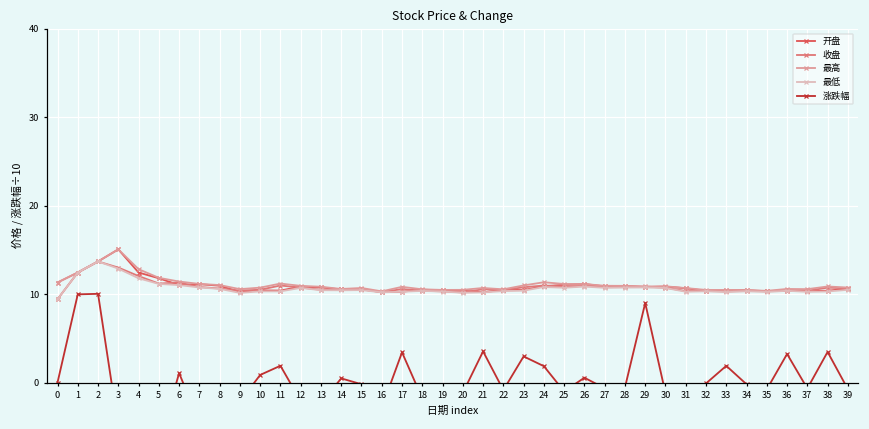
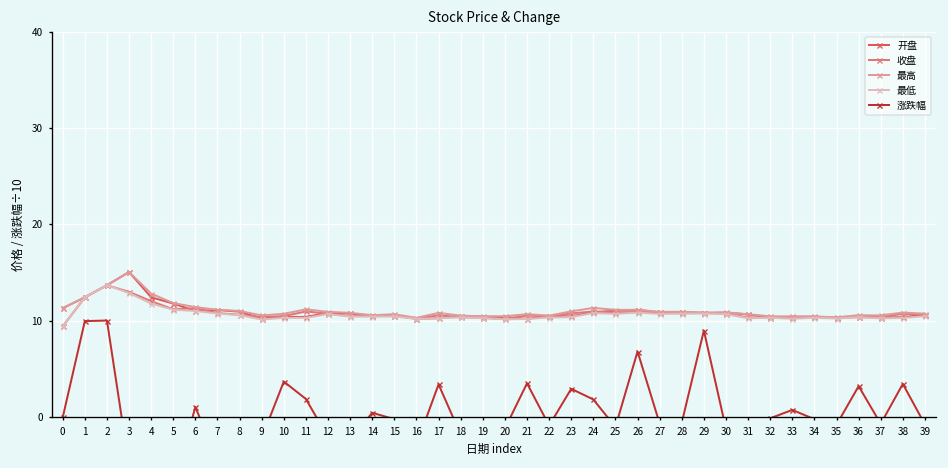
  {
    "涨跌幅": {
      "0": 0,
      "1": 10,
      "2": 10,
      "6": 1,
-     "10": 1,
+     "10": 4,
      "11": 2,
      "14": 0,
      "15": 0,
      "17": 3,
      "21": 4,
      "23": 3,
      "24": 2,
-     "26": 1,
+     "26": 7,
      "29": 9,
      "32": 0,
-     "33": 2,
+     "33": 1,
      "34": 0,
      "36": 3,
      "38": 3
    }
  }
